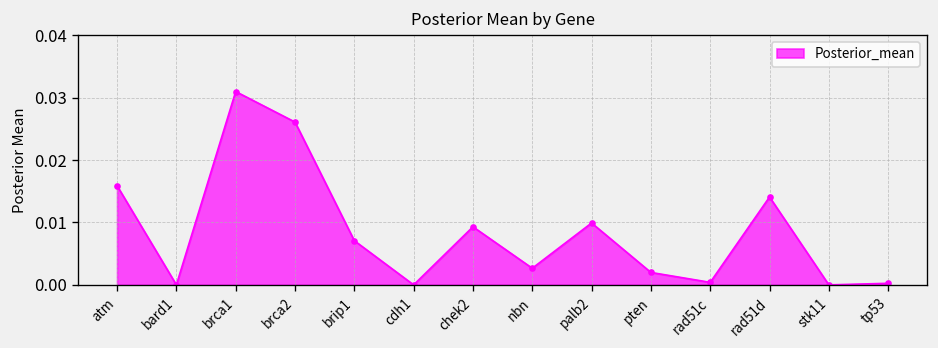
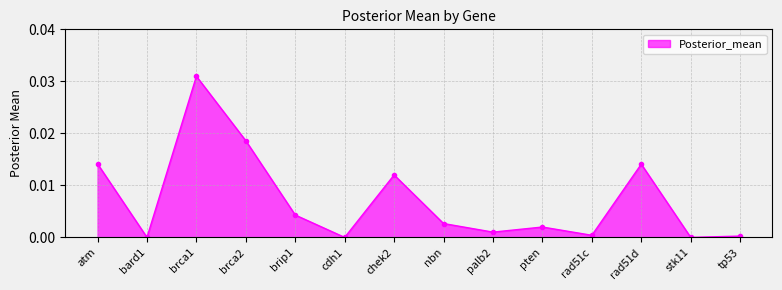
  {
-   "atm": 0.016,
+   "atm": 0.014,
    "bard1": 0.000,
    "brca1": 0.031,
-   "brca2": 0.026,
-   "brip1": 0.007,
+   "brca2": 0.019,
+   "brip1": 0.004,
    "cdh1": 0.000,
-   "chek2": 0.009,
+   "chek2": 0.012,
    "nbn": 0.003,
-   "palb2": 0.010,
+   "palb2": 0.001,
    "pten": 0.002,
    "rad51c": 0.000,
    "rad51d": 0.014,
    "stk11": 0.000,
    "tp53": 0.000
  }
